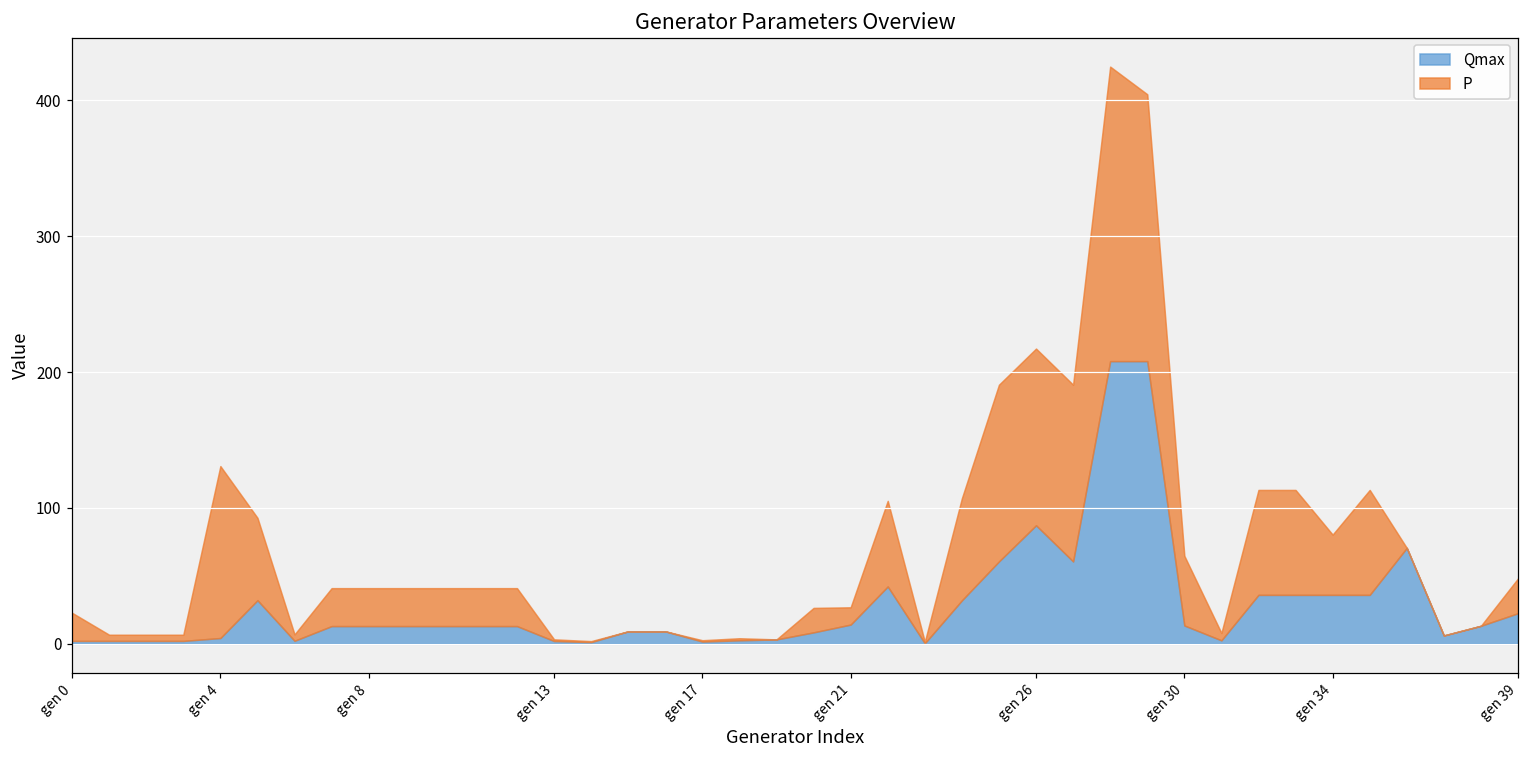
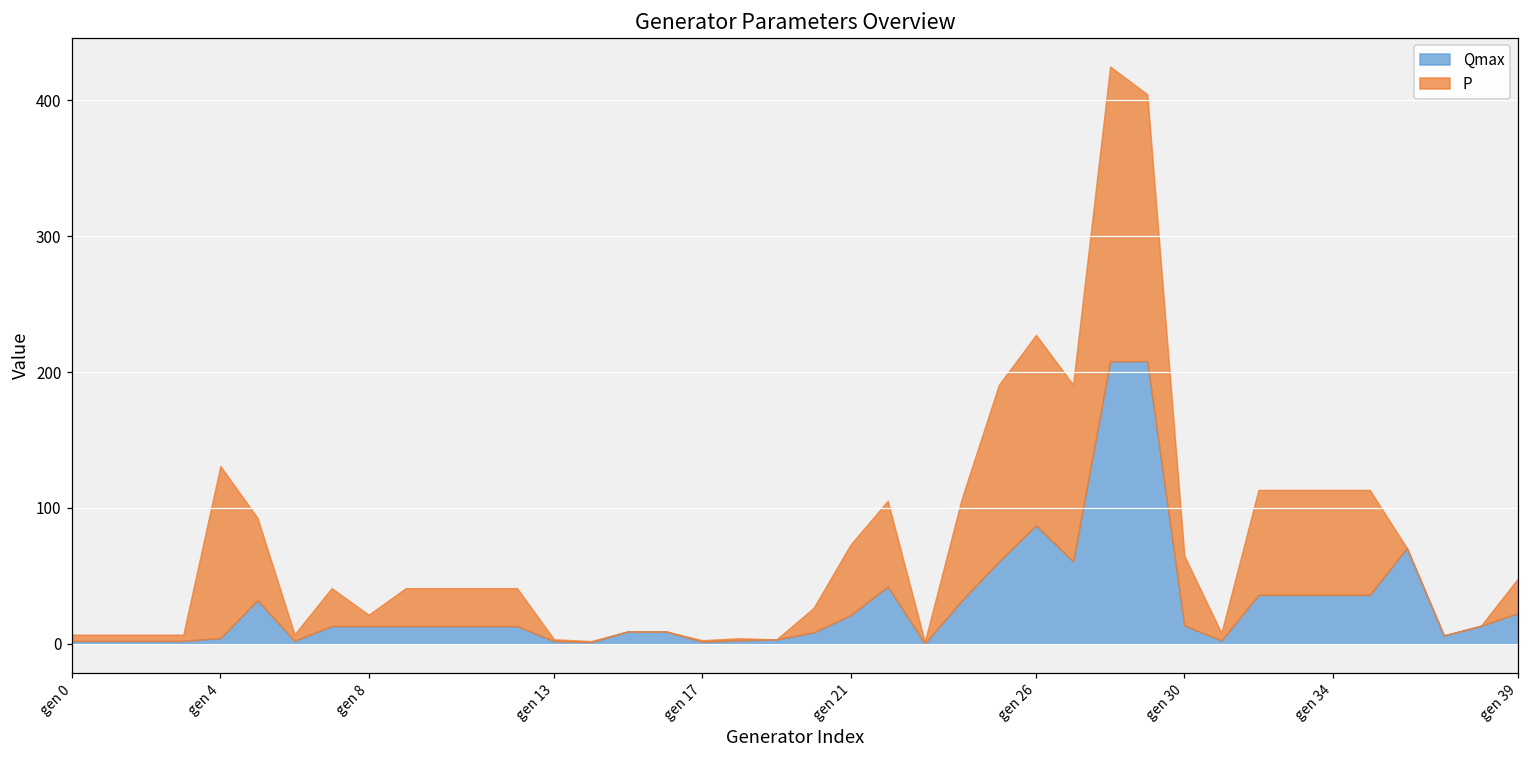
  {
    "Qmax": {
      "gen 0": 2,
      "gen 4": 4,
      "gen 8": 13,
-     "gen 21": 14,
+     "gen 21": 21,
      "gen 26": 87,
      "gen 30": 13,
      "gen 34": 36,
      "gen 39": 22
    },
    "P": {
-     "gen 0": 21,
+     "gen 0": 5,
      "gen 4": 127,
-     "gen 8": 28,
-     "gen 21": 13,
-     "gen 26": 130,
+     "gen 8": 8,
+     "gen 21": 52,
+     "gen 26": 140,
      "gen 30": 51,
-     "gen 34": 44,
+     "gen 34": 77,
      "gen 39": 26
    }
  }
